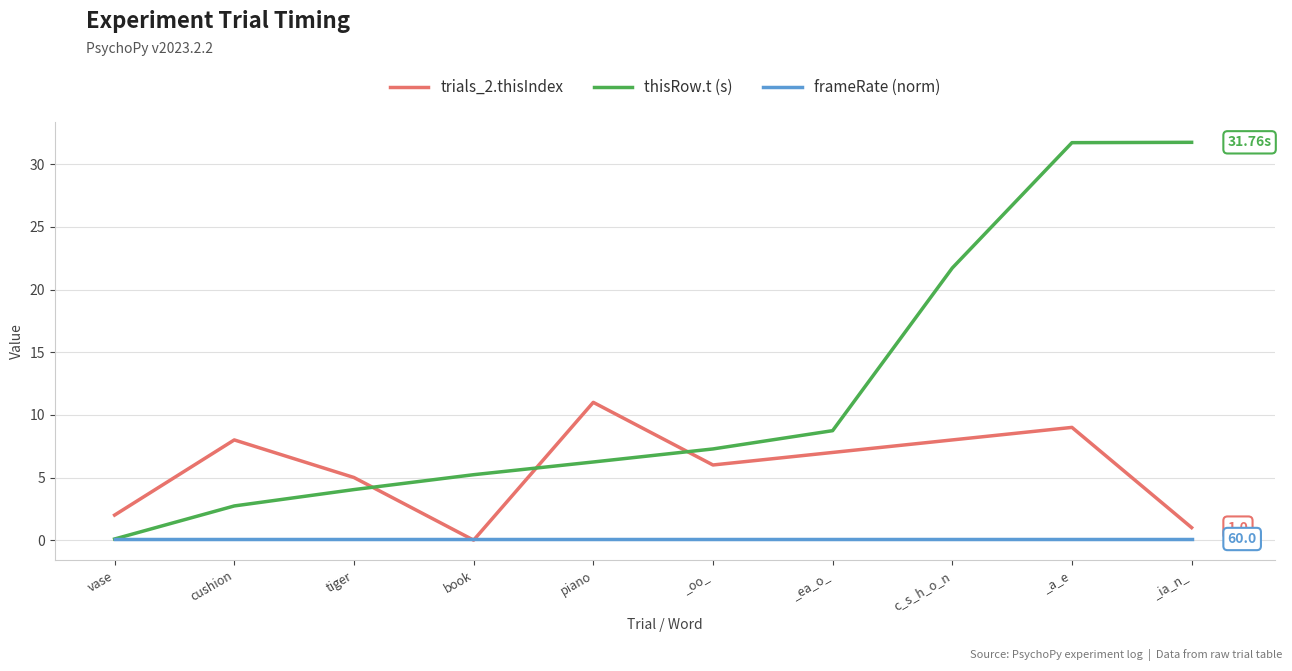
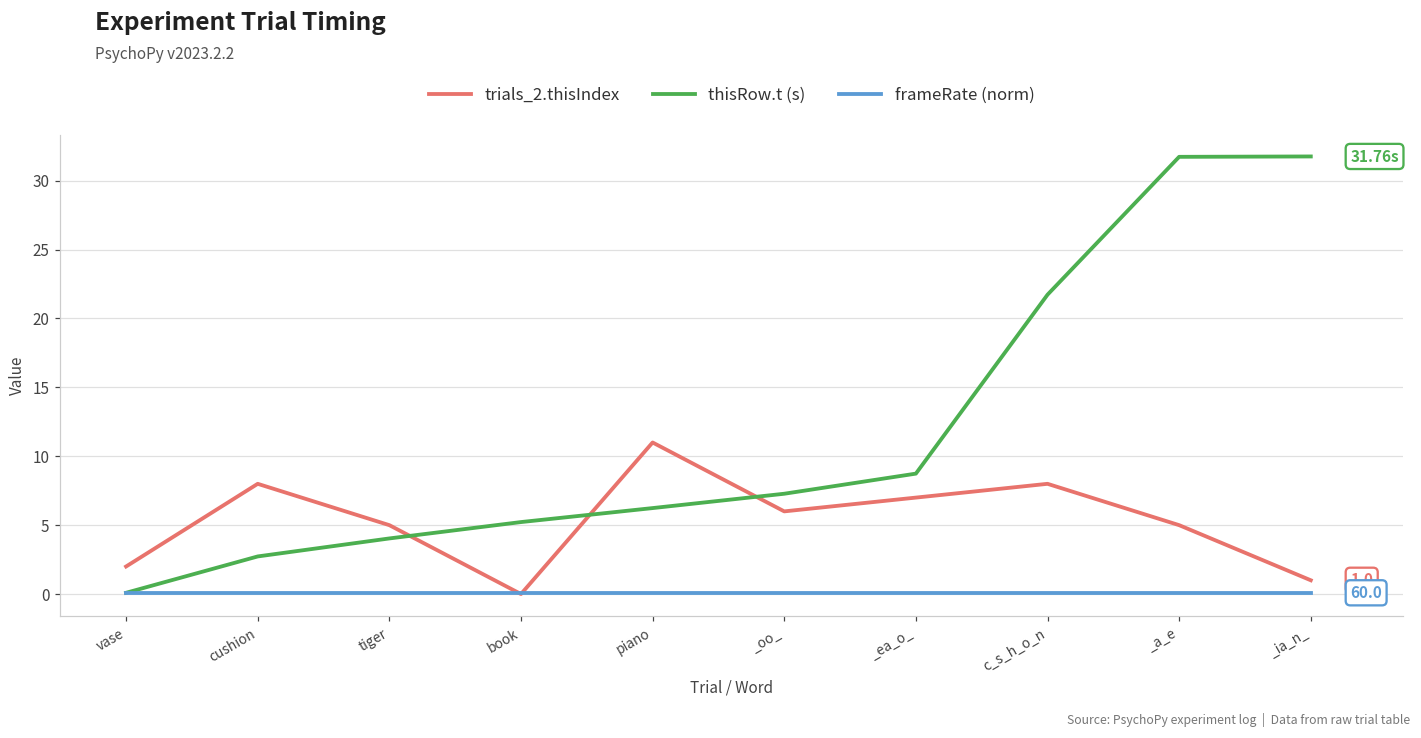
  {
    "trials_2.thisIndex": {
      "vase": 2,
      "cushion": 8,
      "tiger": 5,
      "piano": 11,
      "_oo_": 6,
      "_ea_o_": 7,
      "c_s_h_o_n": 8,
-     "_a_e": 9,
+     "_a_e": 5,
      "_ia_n_": 1
    },
    "thisRow.t (s)": {
      "cushion": 2.7,
      "tiger": 4,
      "book": 5.2,
      "piano": 6.2,
      "_oo_": 7.3,
      "_ea_o_": 8.7,
      "c_s_h_o_n": 21.7,
      "_a_e": 31.7,
      "_ia_n_": 31.8
    },
    "frameRate (norm)": {
      "cushion": 0,
      "tiger": 0,
      "piano": 0,
      "_oo_": 0,
      "_ea_o_": 0,
      "c_s_h_o_n": 0,
      "_a_e": 0,
      "_ia_n_": 0
    }
  }
